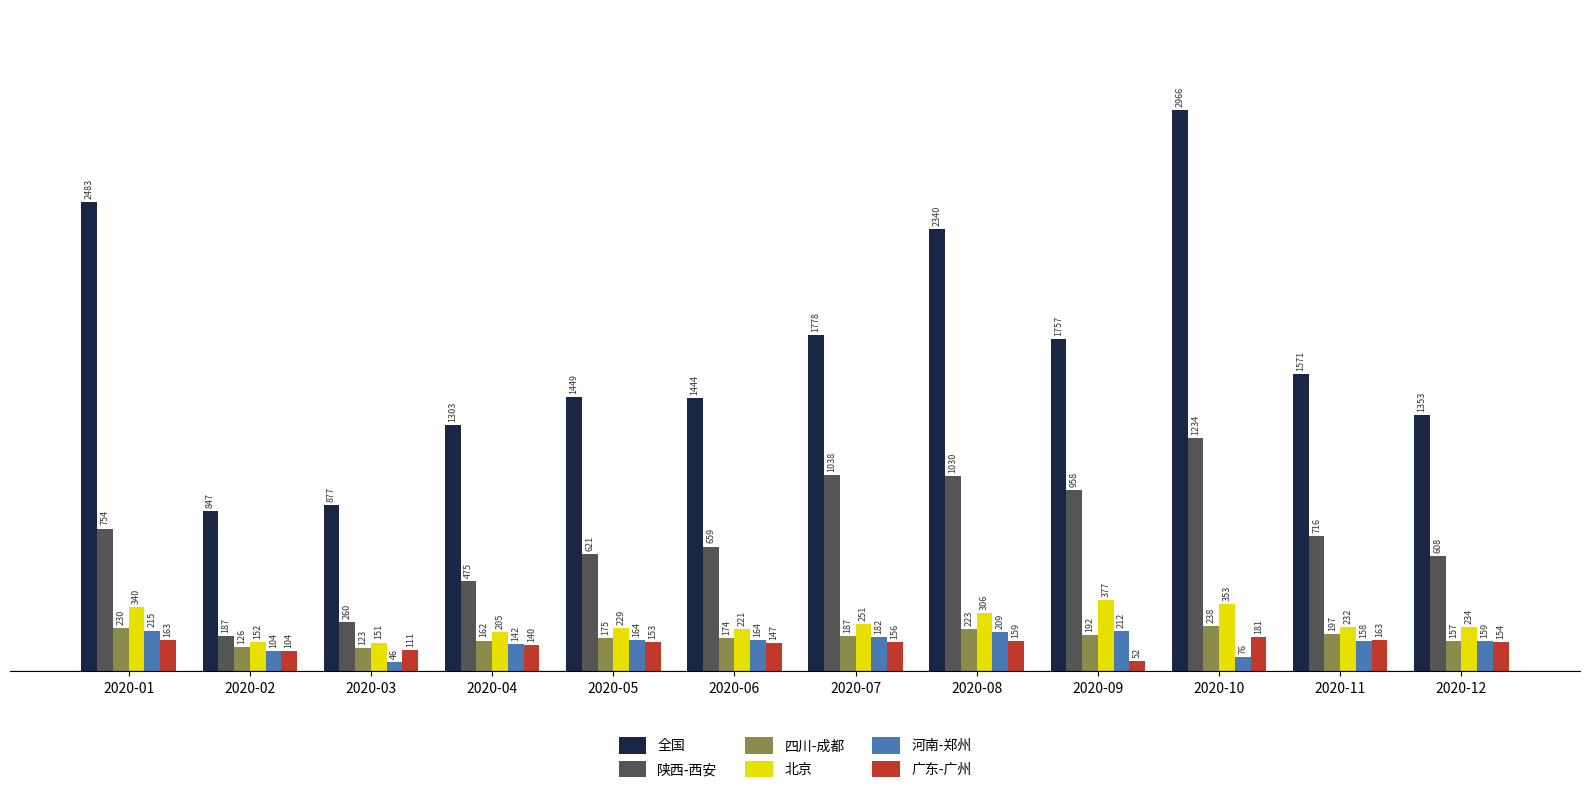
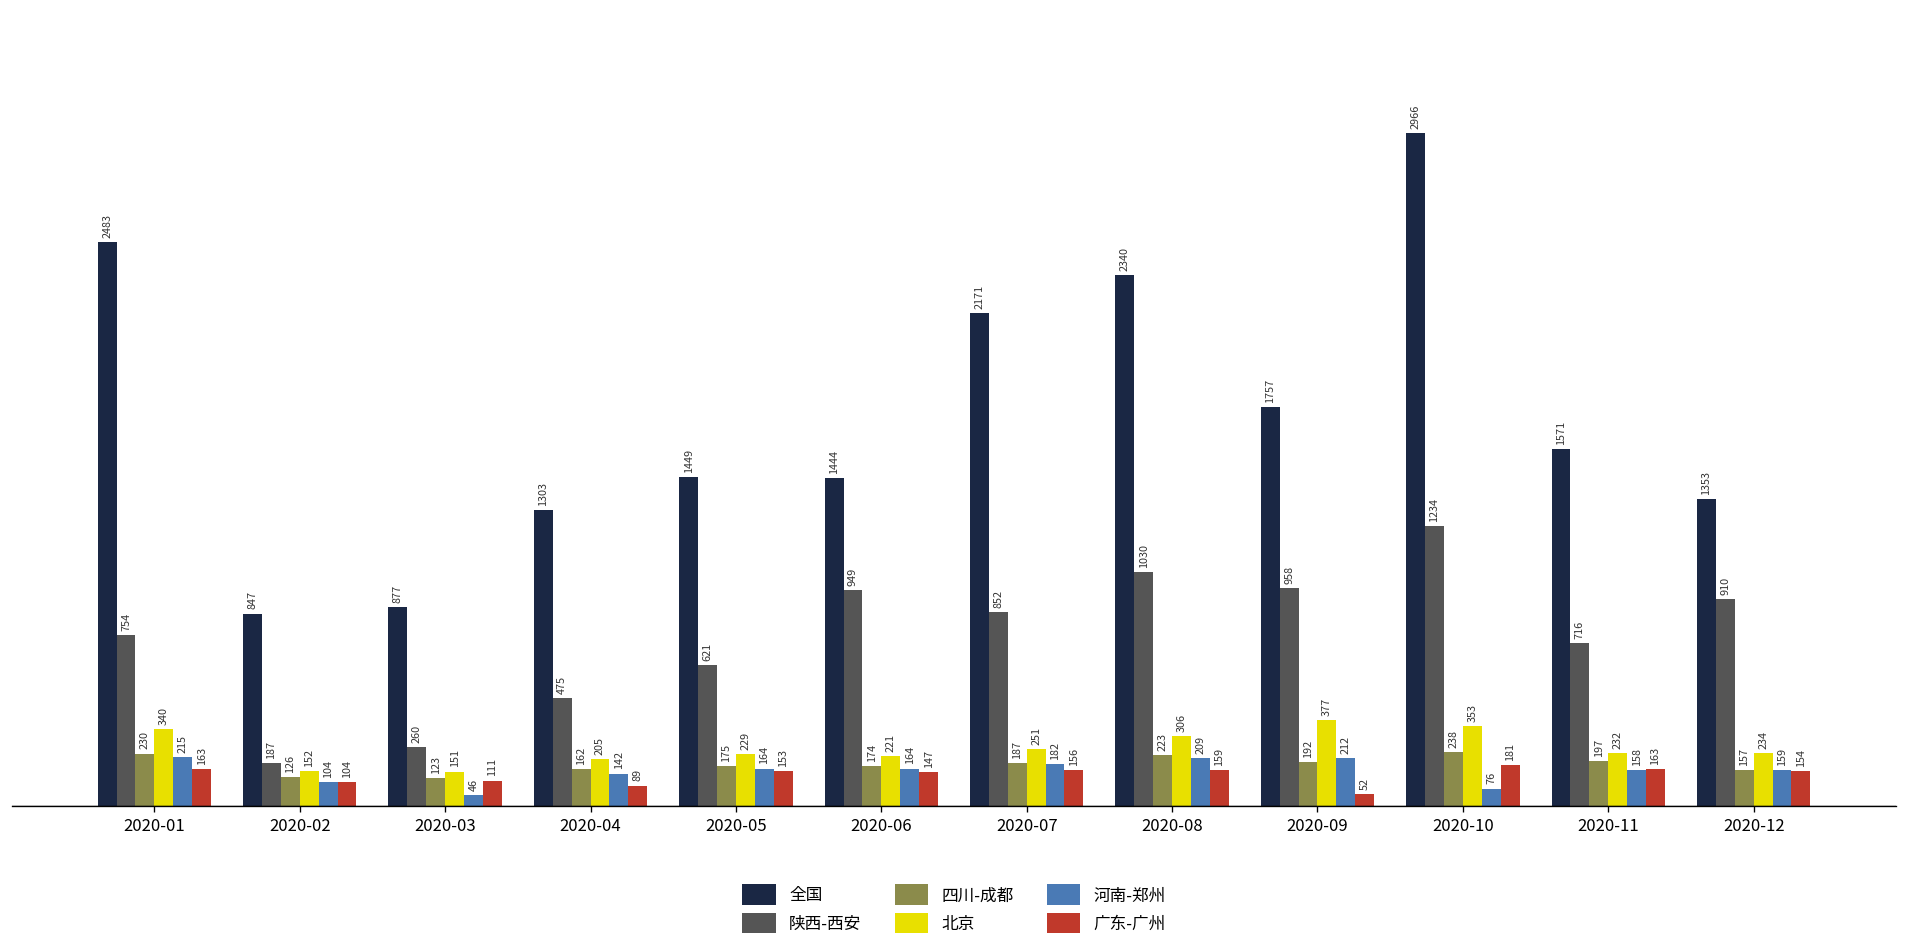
  {
    "全国": {
      "2020-01": 2483,
      "2020-02": 847,
      "2020-03": 877,
      "2020-04": 1303,
      "2020-05": 1449,
      "2020-06": 1444,
-     "2020-07": 1778,
+     "2020-07": 2171,
      "2020-08": 2340,
      "2020-09": 1757,
      "2020-10": 2966,
      "2020-11": 1571,
      "2020-12": 1353
    },
    "陕西-西安": {
      "2020-01": 754,
      "2020-02": 187,
      "2020-03": 260,
      "2020-04": 475,
      "2020-05": 621,
-     "2020-06": 659,
-     "2020-07": 1038,
+     "2020-06": 949,
+     "2020-07": 852,
      "2020-08": 1030,
      "2020-09": 958,
      "2020-10": 1234,
      "2020-11": 716,
-     "2020-12": 608
+     "2020-12": 910
    },
    "四川-成都": {
      "2020-01": 230,
      "2020-02": 126,
      "2020-03": 123,
      "2020-04": 162,
      "2020-05": 175,
      "2020-06": 174,
      "2020-07": 187,
      "2020-08": 223,
      "2020-09": 192,
      "2020-10": 238,
      "2020-11": 197,
      "2020-12": 157
    },
    "北京": {
      "2020-01": 340,
      "2020-02": 152,
      "2020-03": 151,
      "2020-04": 205,
      "2020-05": 229,
      "2020-06": 221,
      "2020-07": 251,
      "2020-08": 306,
      "2020-09": 377,
      "2020-10": 353,
      "2020-11": 232,
      "2020-12": 234
    },
    "河南-郑州": {
      "2020-01": 215,
      "2020-02": 104,
      "2020-03": 46,
      "2020-04": 142,
      "2020-05": 164,
      "2020-06": 164,
      "2020-07": 182,
      "2020-08": 209,
      "2020-09": 212,
      "2020-10": 76,
      "2020-11": 158,
      "2020-12": 159
    },
    "广东-广州": {
      "2020-01": 163,
      "2020-02": 104,
      "2020-03": 111,
-     "2020-04": 140,
+     "2020-04": 89,
      "2020-05": 153,
      "2020-06": 147,
      "2020-07": 156,
      "2020-08": 159,
      "2020-09": 52,
      "2020-10": 181,
      "2020-11": 163,
      "2020-12": 154
    }
  }
